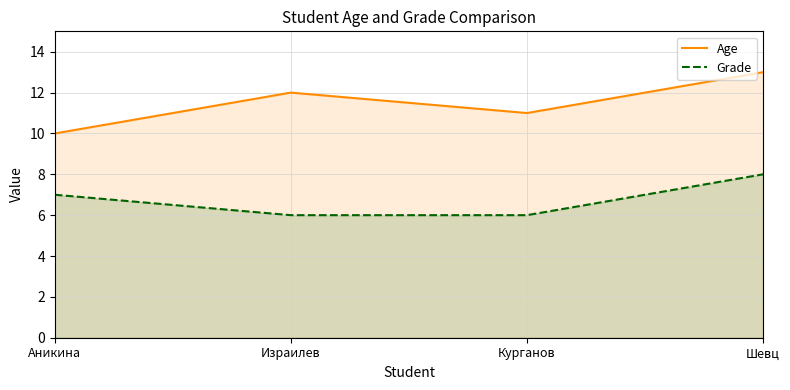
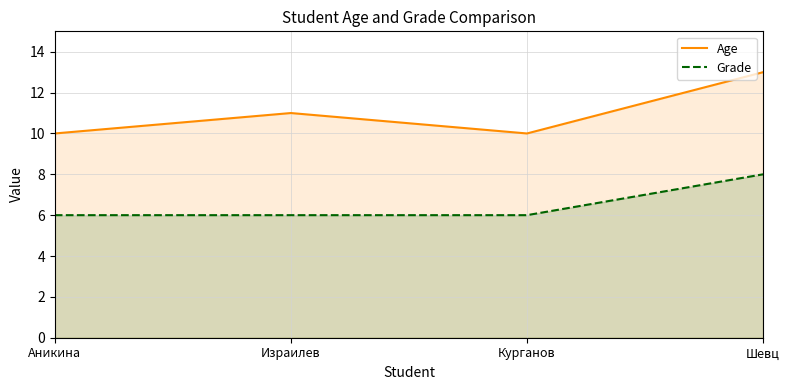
  {
    "Age": {
      "Аникина": 10,
-     "Израилев": 12,
-     "Курганов": 11,
+     "Израилев": 11,
+     "Курганов": 10,
      "Шевц": 13
    },
    "Grade": {
-     "Аникина": 7,
+     "Аникина": 6,
      "Израилев": 6,
      "Курганов": 6,
      "Шевц": 8
    }
  }
